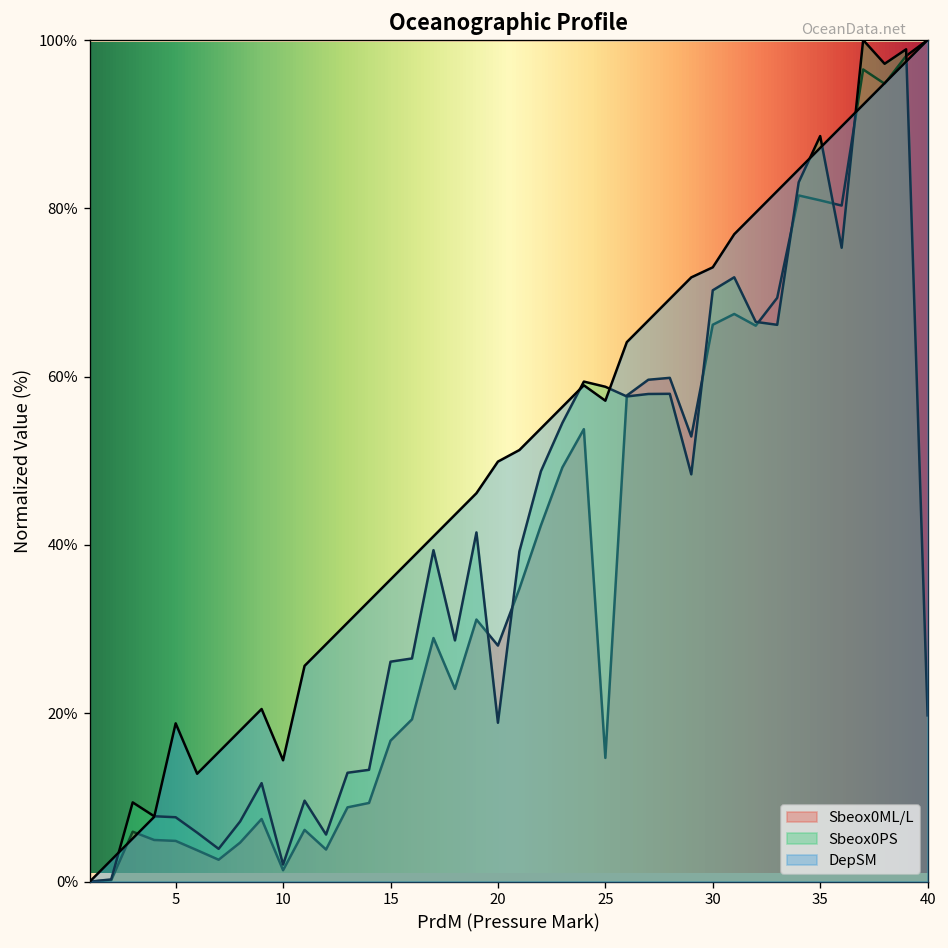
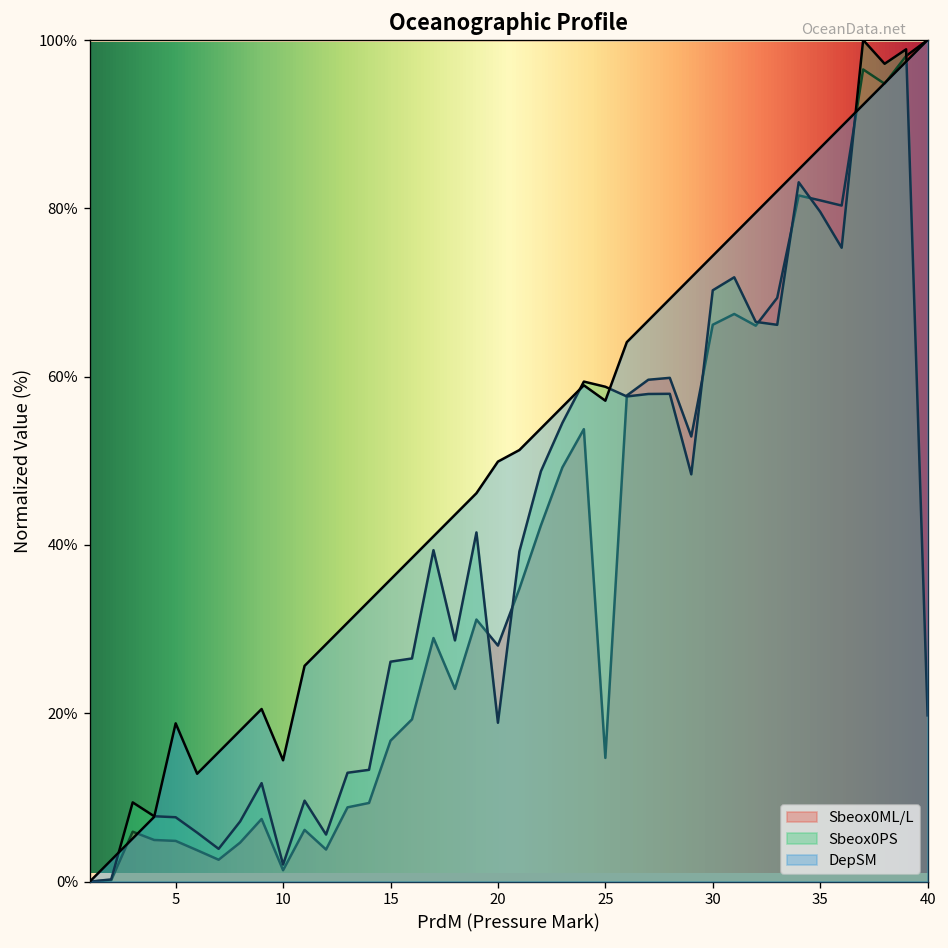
  {
    "Sbeox0ML/L": {
      "5": "5%",
      "10": "1%",
      "15": "17%",
      "20": "28%",
      "25": "15%",
      "30": "66%",
      "35": "81%"
    },
    "Sbeox0PS": {
      "5": "8%",
      "10": "2%",
      "15": "26%",
      "20": "19%",
      "25": "59%",
      "30": "70%",
-     "35": "89%",
+     "35": "80%",
      "40": "20%"
    },
    "DepSM": {
      "5": "19%",
      "10": "14%",
      "15": "36%",
      "20": "50%",
      "25": "57%",
-     "30": "73%",
+     "30": "74%",
      "35": "87%"
    }
  }
